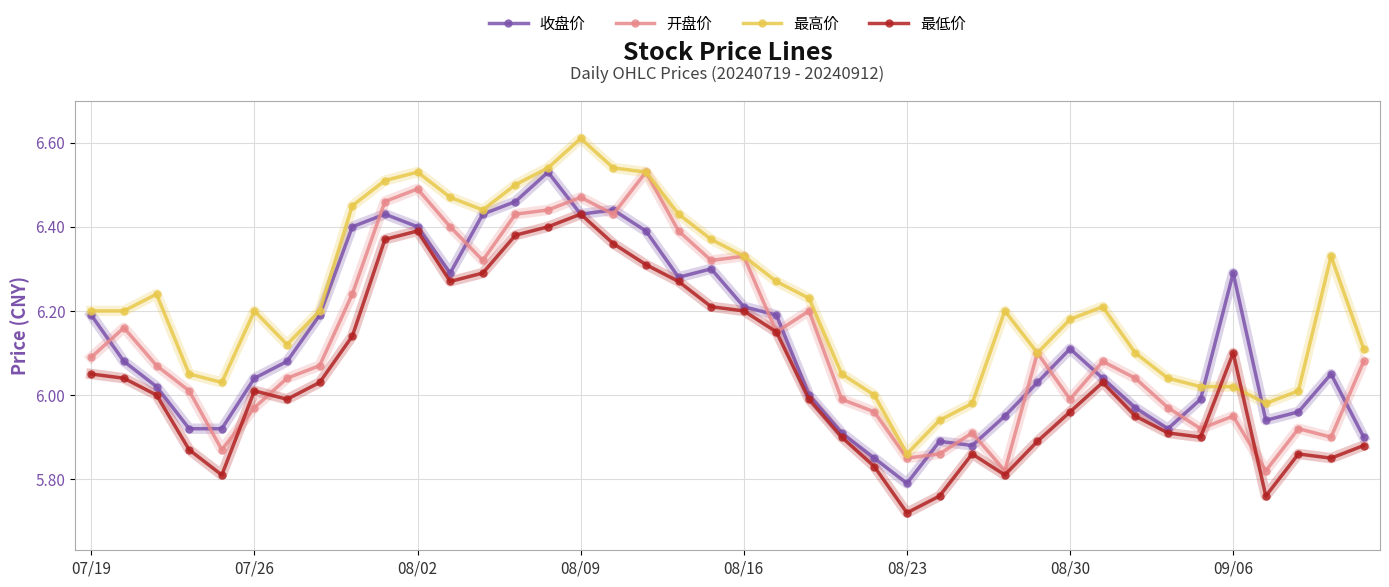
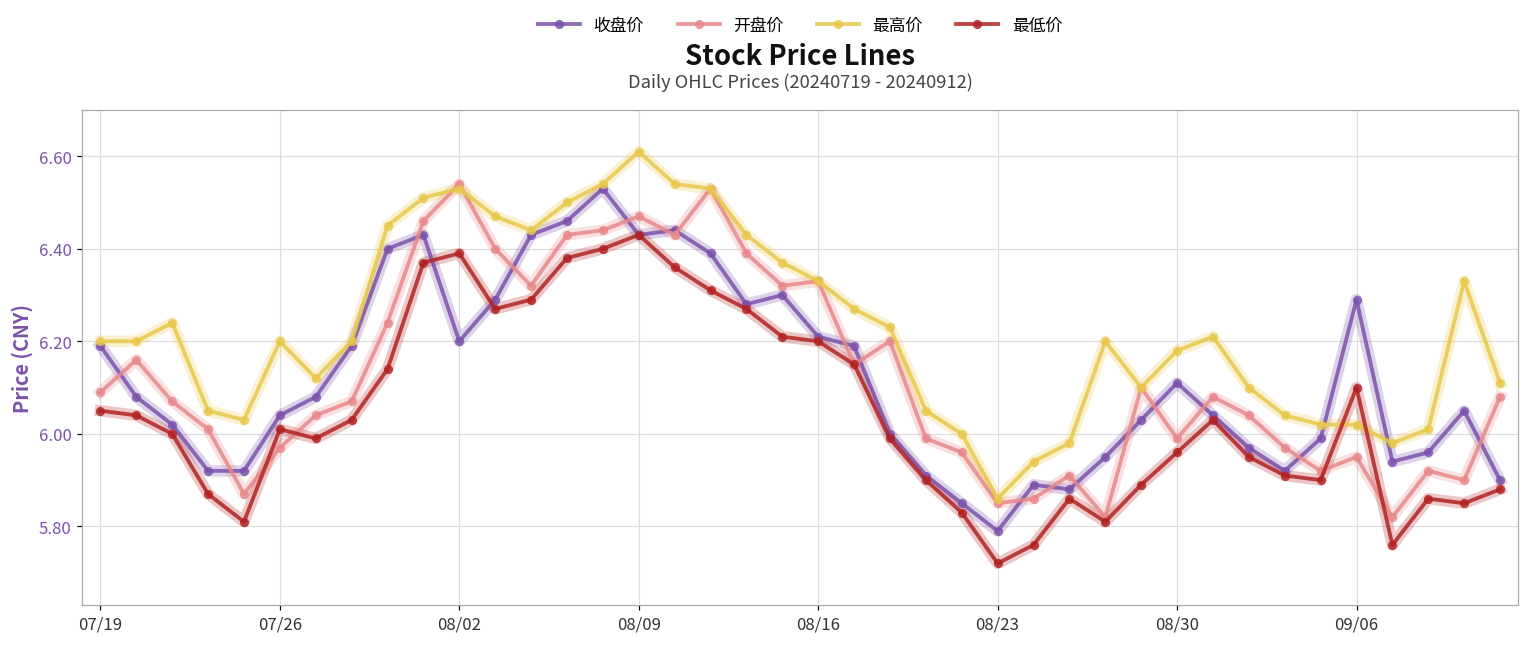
  {
    "收盘价": {
      "07/19": 6.19,
      "07/26": 6.04,
-     "08/02": 6.4,
+     "08/02": 6.2,
      "08/16": 6.21,
      "08/23": 5.79,
      "08/30": 6.11,
      "09/06": 6.29
    },
    "开盘价": {
      "07/19": 6.09,
      "07/26": 5.97,
-     "08/02": 6.49,
+     "08/02": 6.54,
      "08/09": 6.47,
      "08/23": 5.85,
      "08/30": 5.99,
      "09/06": 5.95
    },
    "最高价": {
      "07/19": 6.20,
      "07/26": 6.20,
      "08/02": 6.53,
      "08/09": 6.61,
      "08/23": 5.86,
      "08/30": 6.18,
      "09/06": 6.02
    },
    "最低价": {
      "07/19": 6.05,
      "07/26": 6.01,
      "08/02": 6.39,
      "08/16": 6.20,
      "08/23": 5.72,
      "08/30": 5.96,
      "09/06": 6.10
    }
  }
